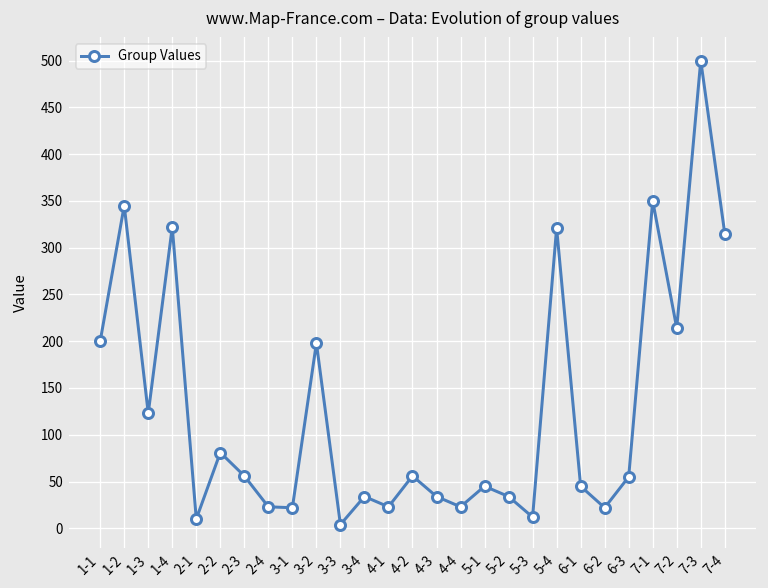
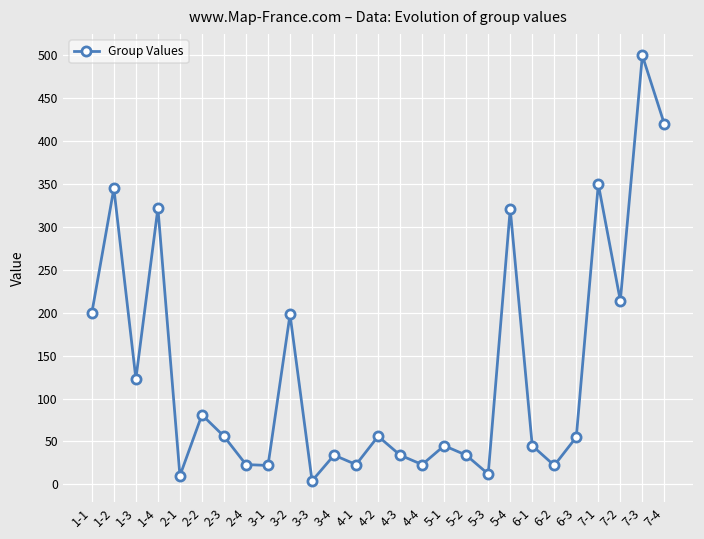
  {
    "1-1": 200,
    "1-2": 350,
    "1-3": 120,
    "1-4": 320,
    "2-1": 10,
    "2-2": 80,
    "2-3": 60,
    "2-4": 20,
    "3-1": 20,
    "3-2": 200,
    "3-3": 0,
    "3-4": 30,
    "4-1": 20,
    "4-2": 60,
    "4-3": 30,
    "4-4": 20,
    "5-1": 50,
    "5-2": 30,
    "5-3": 10,
    "5-4": 320,
    "6-1": 50,
    "6-2": 20,
    "6-3": 60,
    "7-1": 350,
    "7-2": 210,
    "7-3": 500,
-   "7-4": 320
+   "7-4": 420
  }
